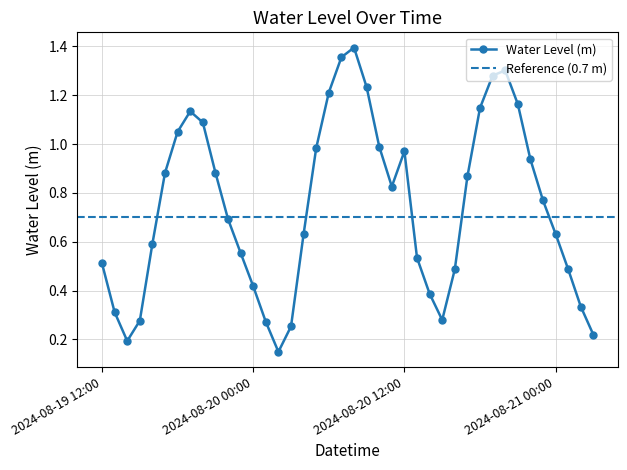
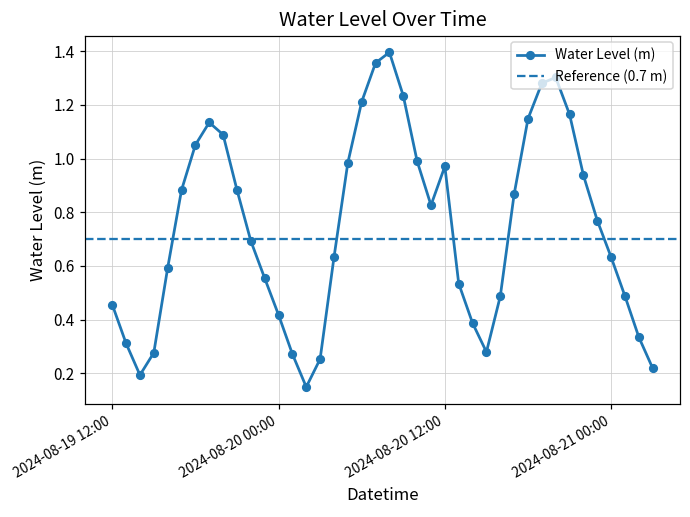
  {
-   "2024-08-19 12:00": 0.51,
+   "2024-08-19 12:00": 0.46,
    "2024-08-20 00:00": 0.42,
    "2024-08-20 12:00": 0.97,
    "2024-08-21 00:00": 0.63
  }
